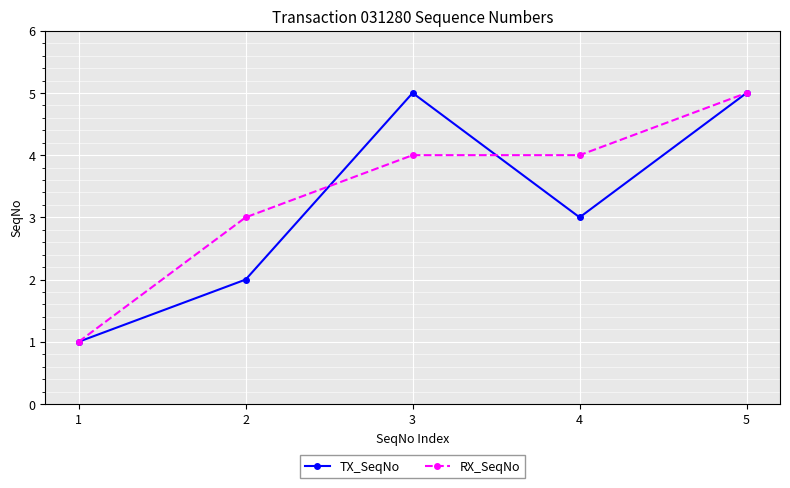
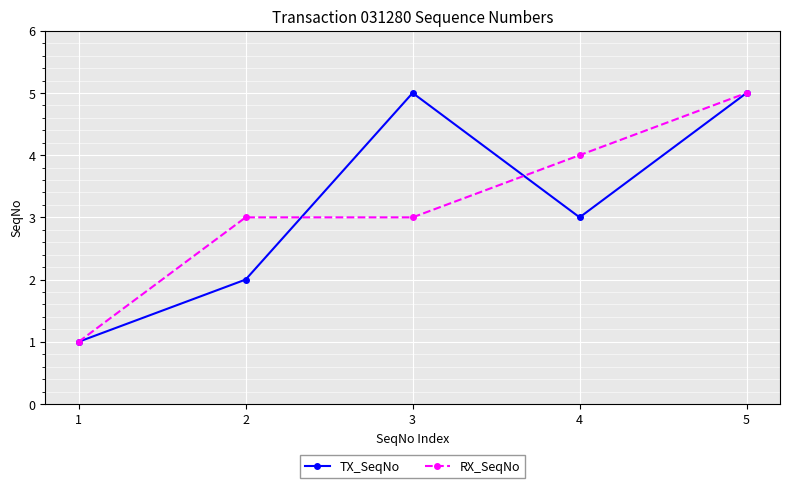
  {
    "TX_SeqNo": {
      "2": 2,
      "3": 5,
      "4": 3
    },
    "RX_SeqNo": {
      "2": 3,
-     "3": 4,
+     "3": 3,
      "4": 4
    }
  }
